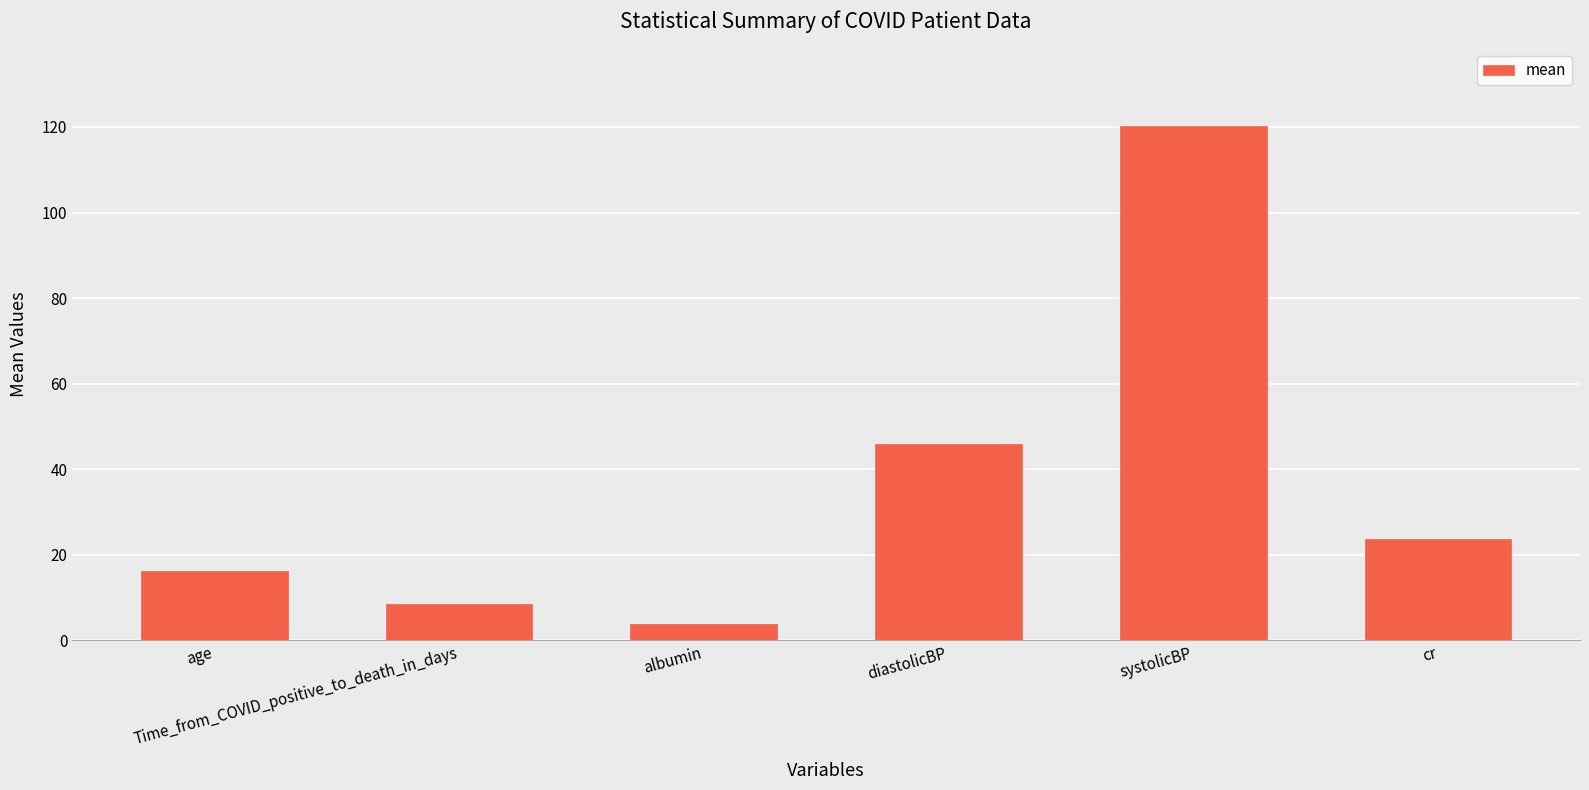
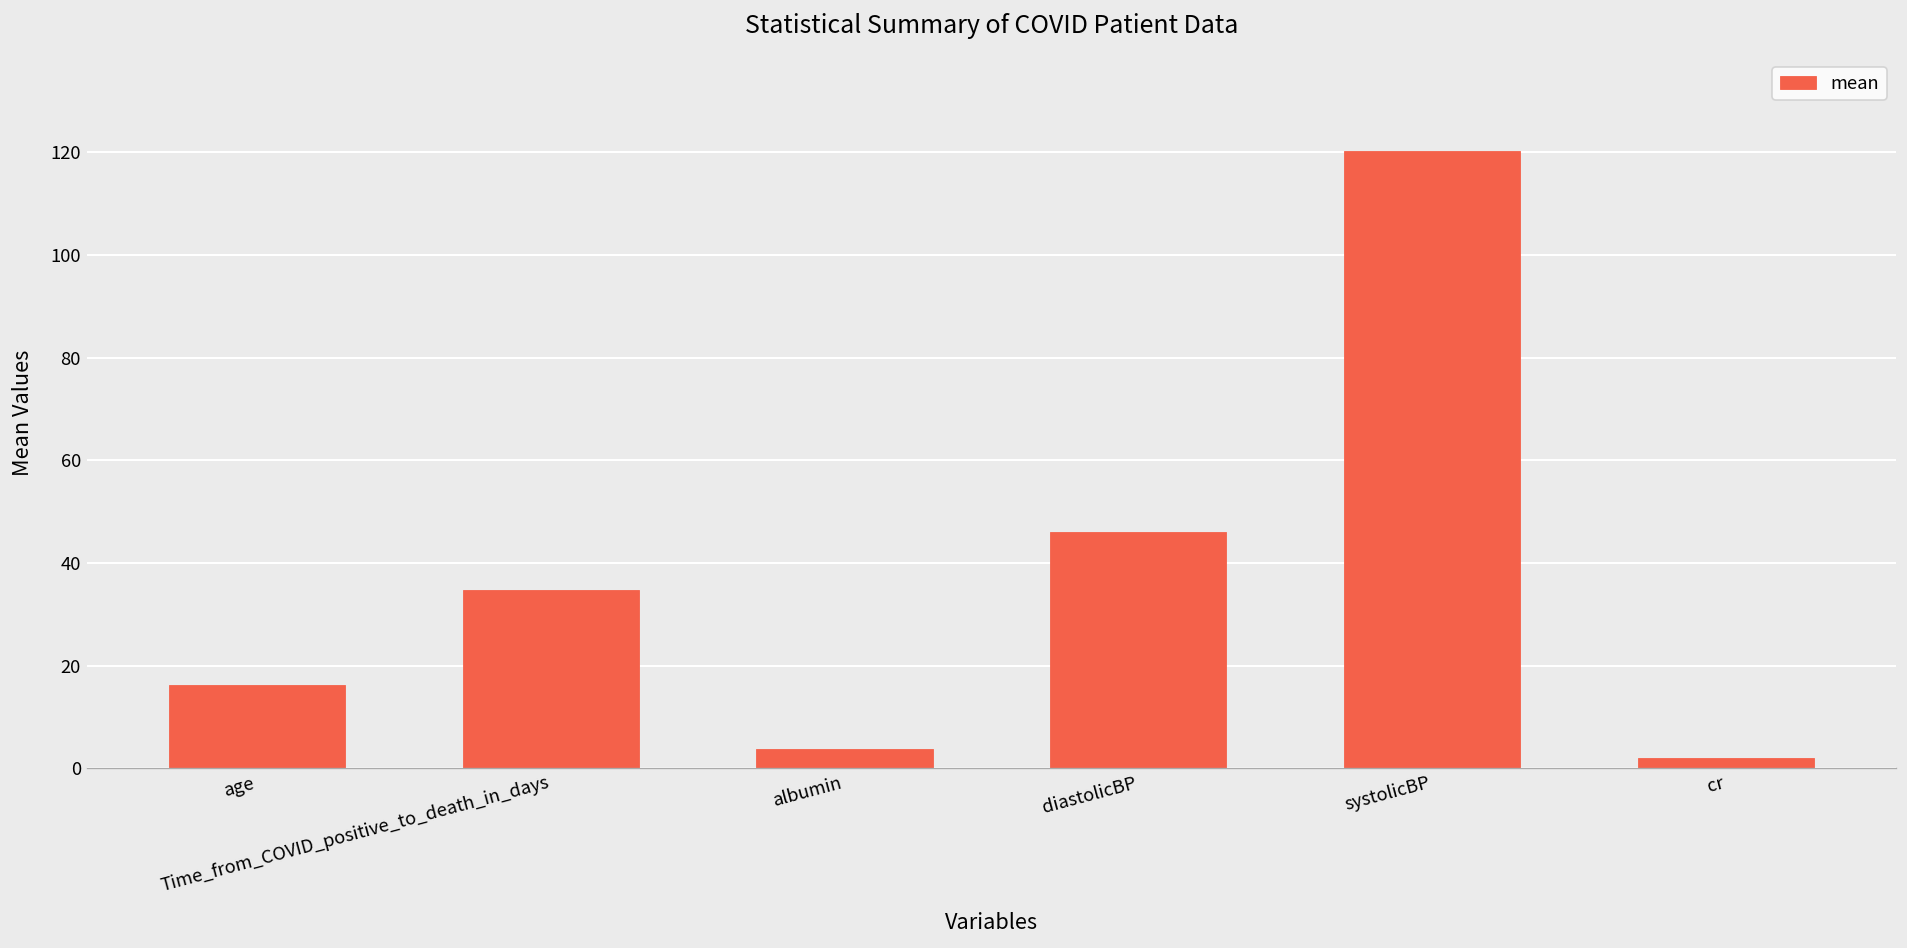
  {
    "age": 16,
-   "Time_from_COVID_positive_to_death_in_days": 8,
+   "Time_from_COVID_positive_to_death_in_days": 35,
    "albumin": 4,
    "diastolicBP": 46,
    "systolicBP": 120,
-   "cr": 24
+   "cr": 2
  }
